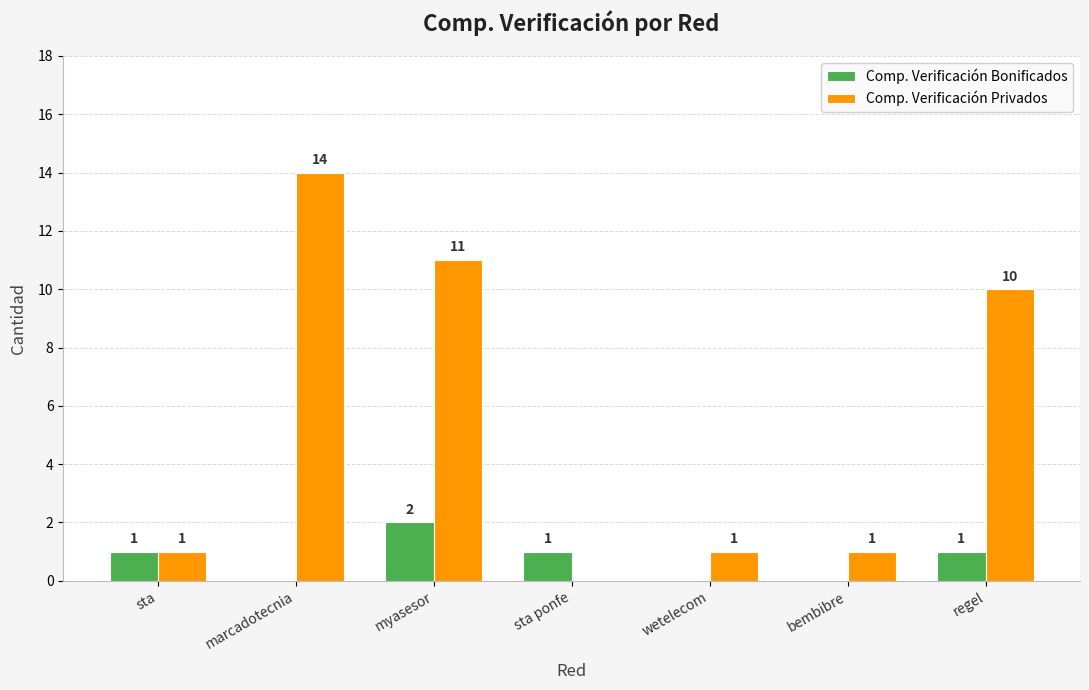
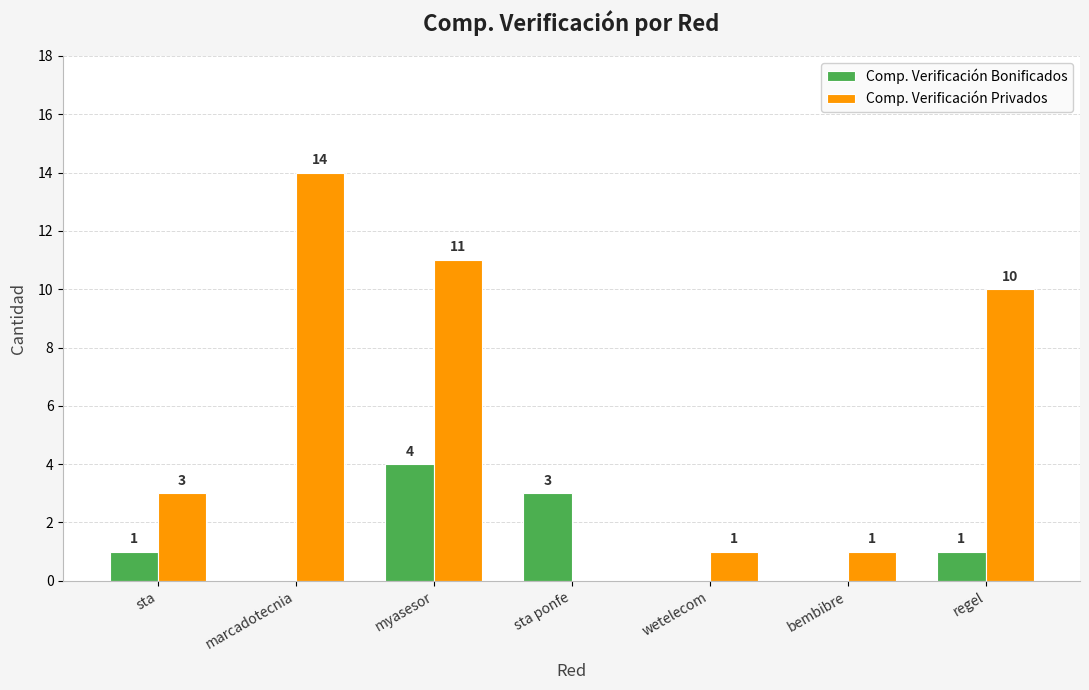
  {
    "Comp. Verificación Bonificados": {
      "sta": 1,
-     "myasesor": 2,
-     "sta ponfe": 1,
+     "myasesor": 4,
+     "sta ponfe": 3,
      "regel": 1
    },
    "Comp. Verificación Privados": {
-     "sta": 1,
+     "sta": 3,
      "marcadotecnia": 14,
      "myasesor": 11,
      "wetelecom": 1,
      "bembibre": 1,
      "regel": 10
    }
  }
